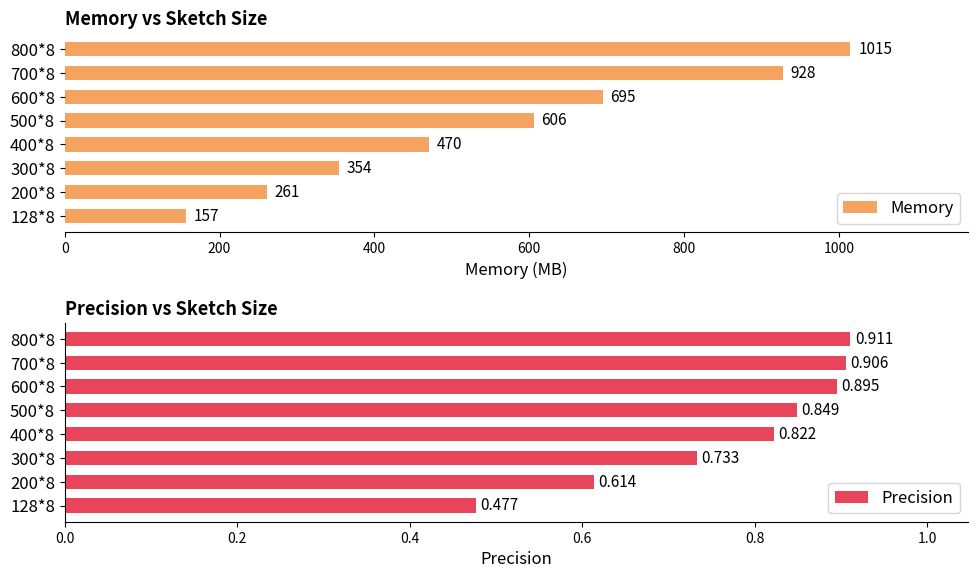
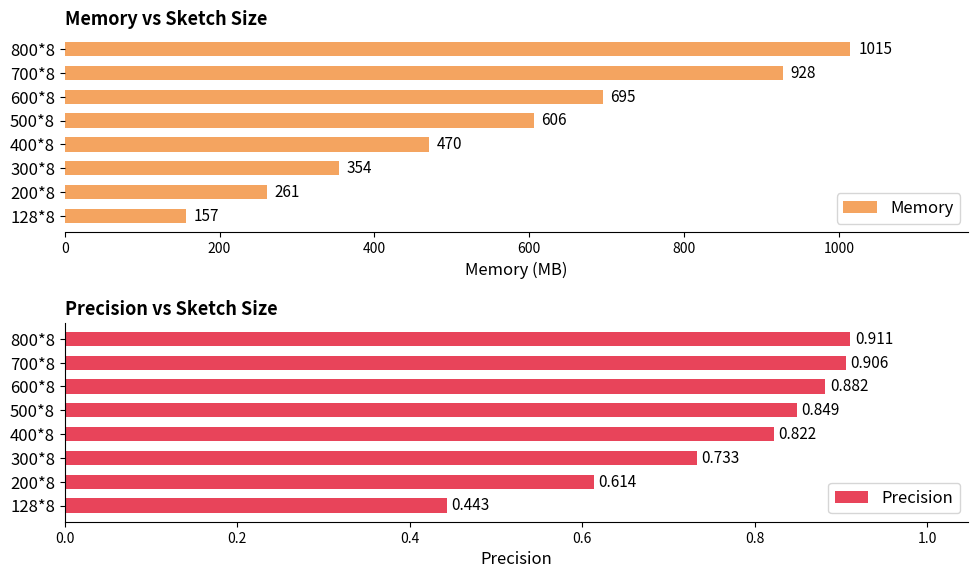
  {
    "Memory vs Sketch Size": {
      "800*8": 1015,
      "700*8": 928,
      "600*8": 695,
      "500*8": 606,
      "400*8": 470,
      "300*8": 354,
      "200*8": 261,
      "128*8": 157
    },
    "Precision vs Sketch Size": {
      "800*8": 0.911,
      "700*8": 0.906,
-     "600*8": 0.895,
+     "600*8": 0.882,
      "500*8": 0.849,
      "400*8": 0.822,
      "300*8": 0.733,
      "200*8": 0.614,
-     "128*8": 0.477
+     "128*8": 0.443
    }
  }
